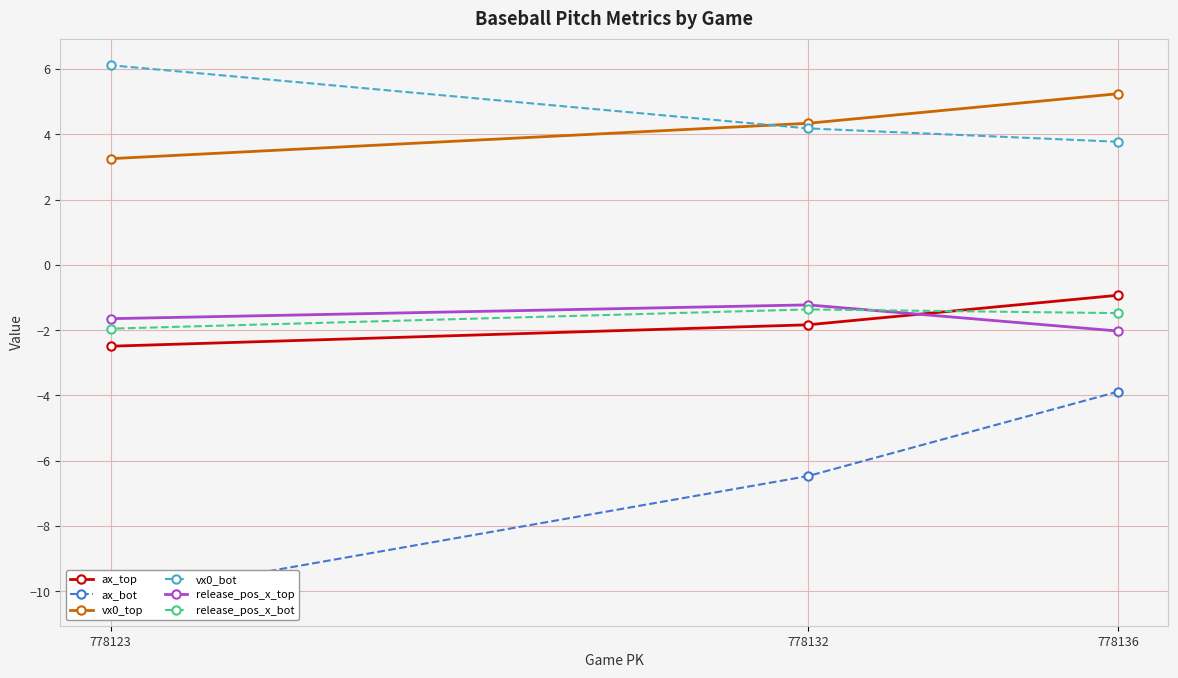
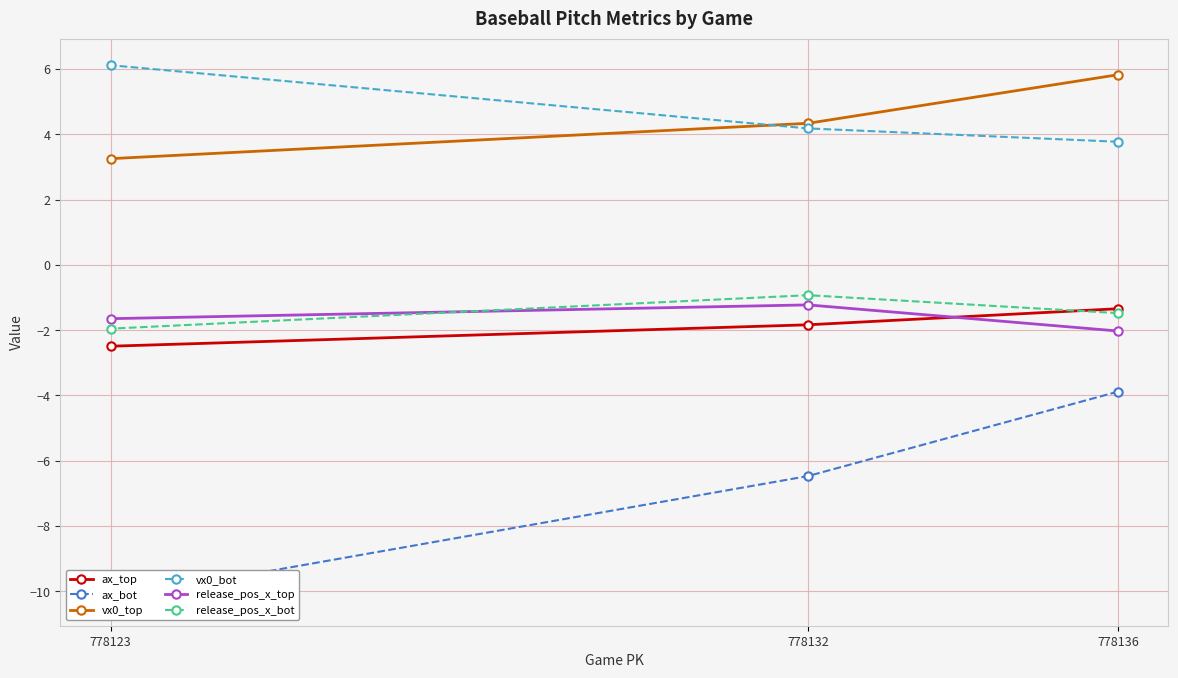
  {
    "ax_top": {
      "778123": -2.5,
      "778132": -1.8,
-     "778136": -0.9
+     "778136": -1.3
    },
    "vx0_top": {
      "778123": 3.3,
      "778132": 4.3,
-     "778136": 5.2
+     "778136": 5.8
    },
    "release_pos_x_top": {
      "778123": -1.6,
      "778132": -1.2,
      "778136": -2.0
    },
    "release_pos_x_bot": {
      "778123": -2.0,
-     "778132": -1.4,
+     "778132": -0.9,
      "778136": -1.5
    }
  }
